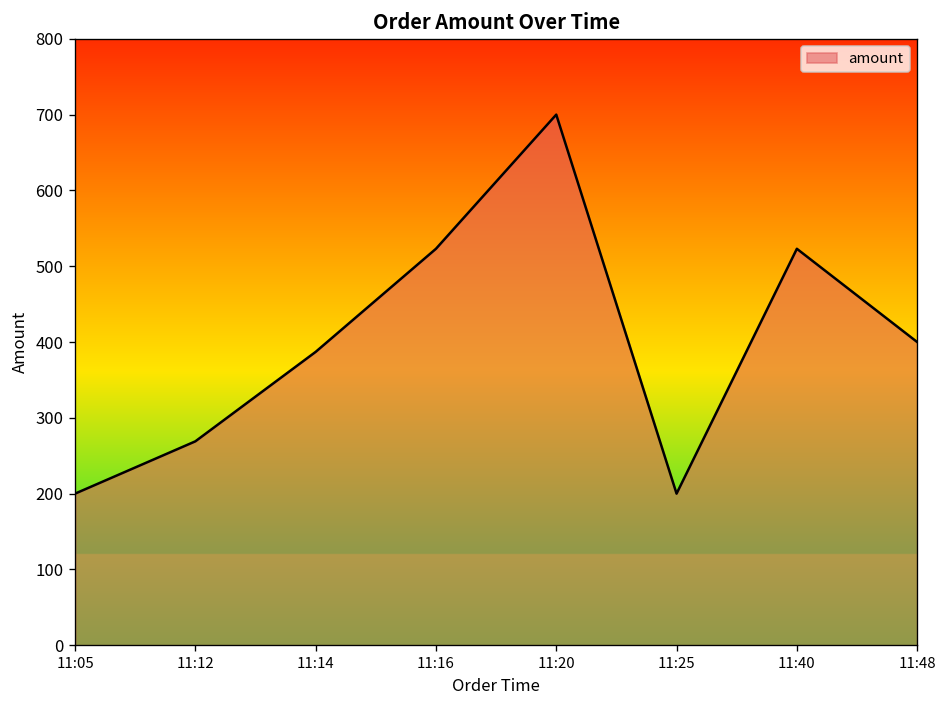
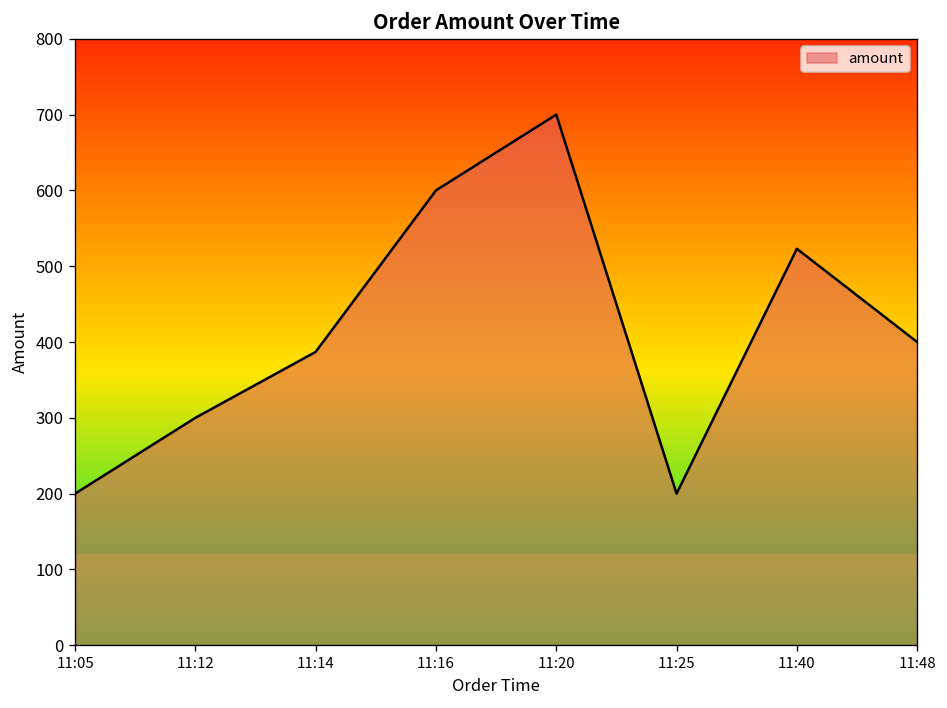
  {
    "11:05": 200,
-   "11:12": 270,
+   "11:12": 300,
    "11:14": 390,
-   "11:16": 520,
+   "11:16": 600,
    "11:20": 700,
    "11:25": 200,
    "11:40": 520,
    "11:48": 400
  }
